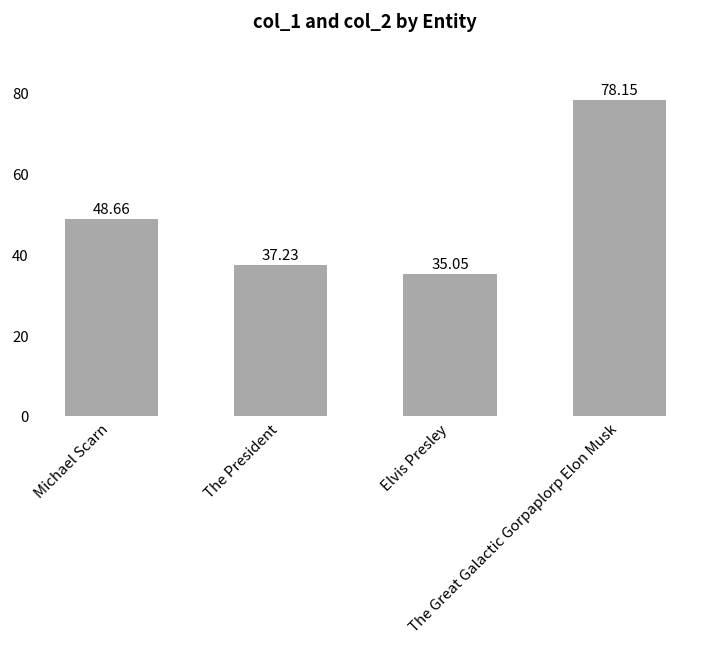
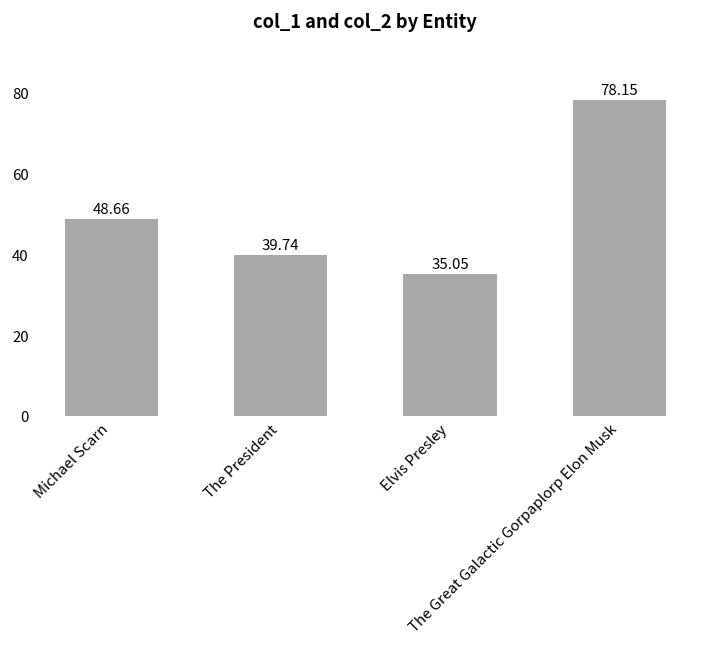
  {
    "Michael Scarn": 48.66,
-   "The President": 37.23,
+   "The President": 39.74,
    "Elvis Presley": 35.05,
    "The Great Galactic Gorpaplorp Elon Musk": 78.15
  }
